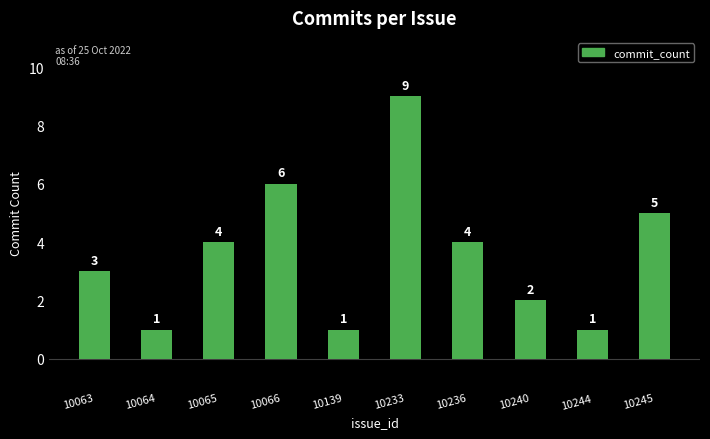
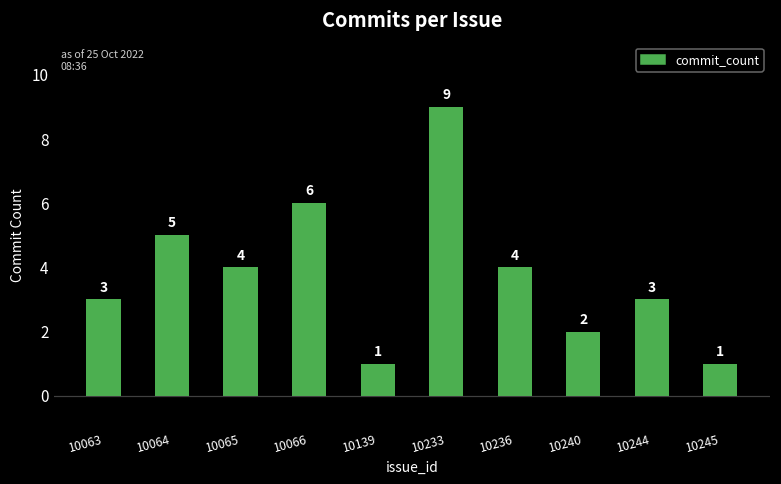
  {
    "10063": 3,
-   "10064": 1,
+   "10064": 5,
    "10065": 4,
    "10066": 6,
    "10139": 1,
    "10233": 9,
    "10236": 4,
    "10240": 2,
-   "10244": 1,
-   "10245": 5
+   "10244": 3,
+   "10245": 1
  }
